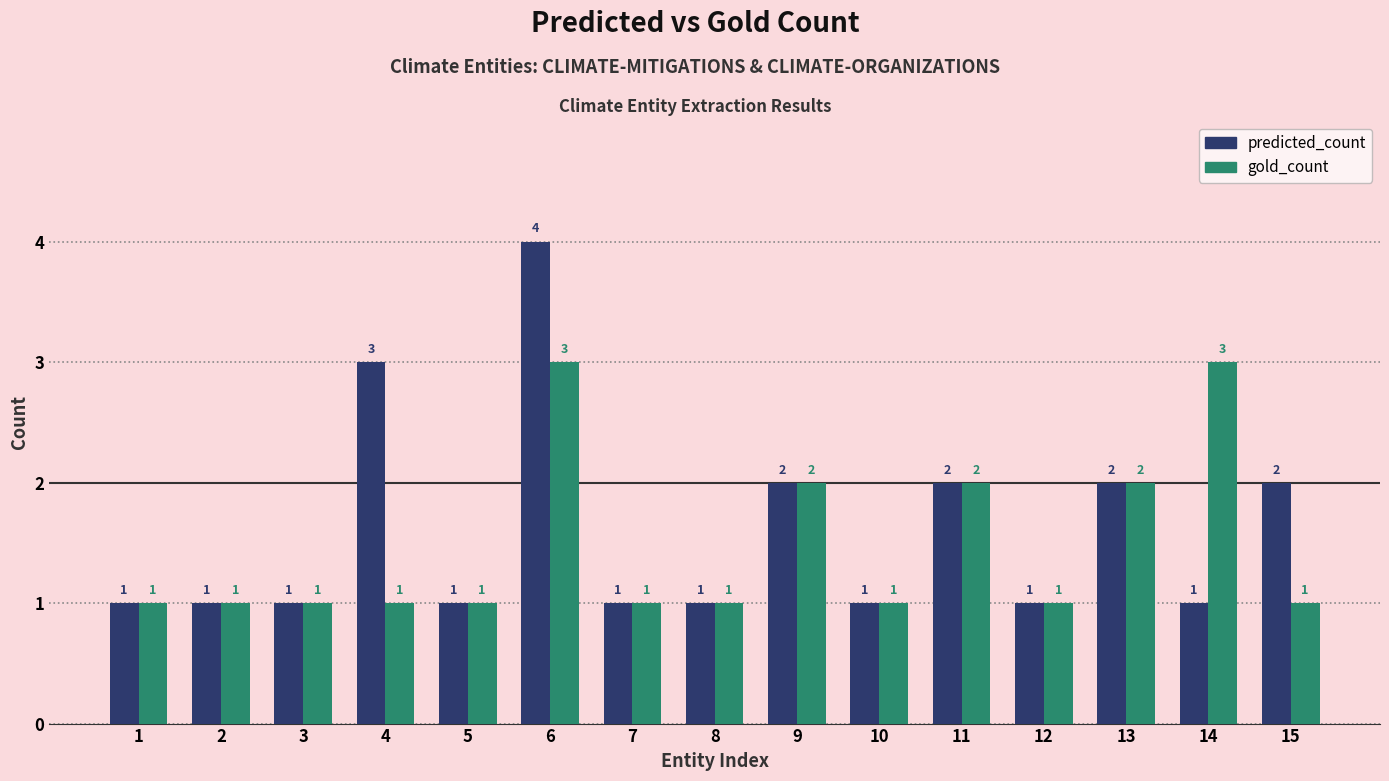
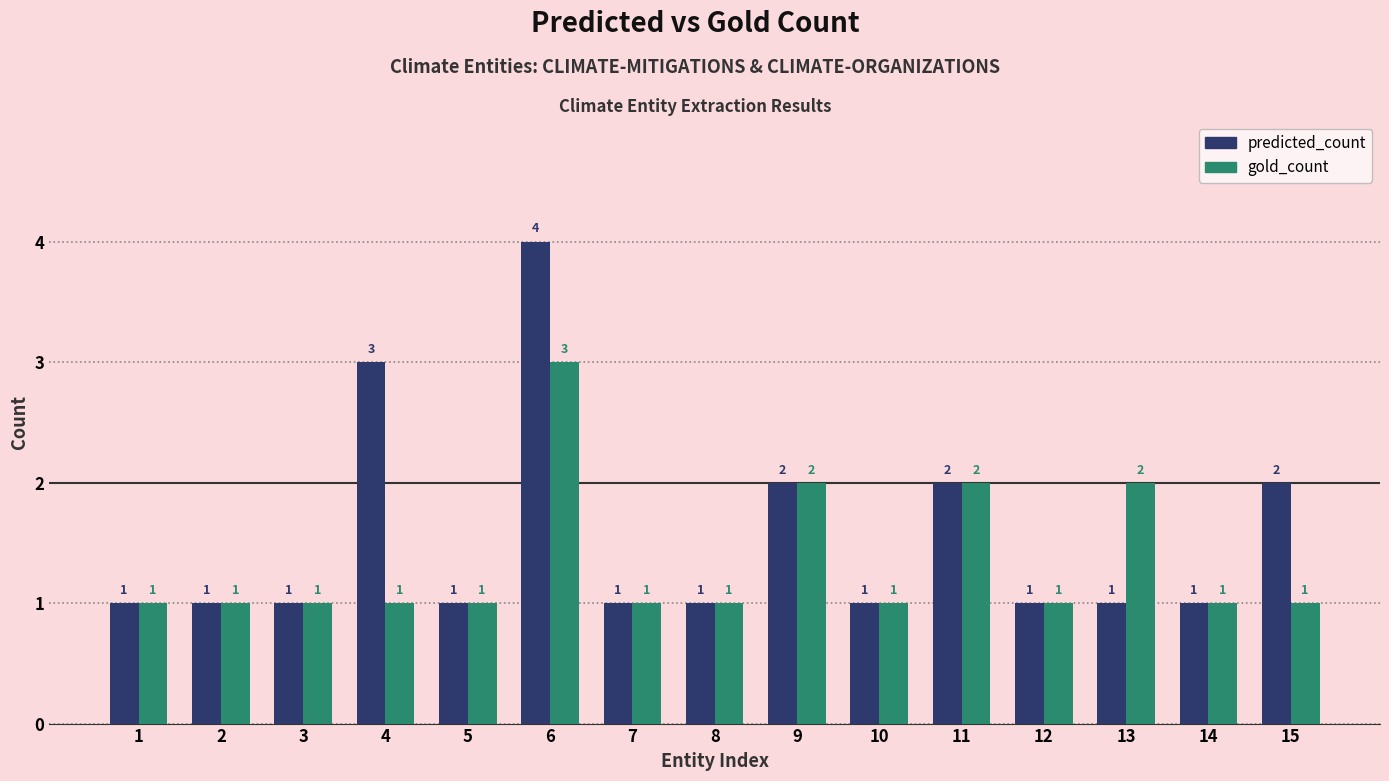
  {
    "predicted_count": {
      "1": 1,
      "2": 1,
      "3": 1,
      "4": 3,
      "5": 1,
      "6": 4,
      "7": 1,
      "8": 1,
      "9": 2,
      "10": 1,
      "11": 2,
      "12": 1,
-     "13": 2,
+     "13": 1,
      "14": 1,
      "15": 2
    },
    "gold_count": {
      "1": 1,
      "2": 1,
      "3": 1,
      "4": 1,
      "5": 1,
      "6": 3,
      "7": 1,
      "8": 1,
      "9": 2,
      "10": 1,
      "11": 2,
      "12": 1,
      "13": 2,
-     "14": 3,
+     "14": 1,
      "15": 1
    }
  }
